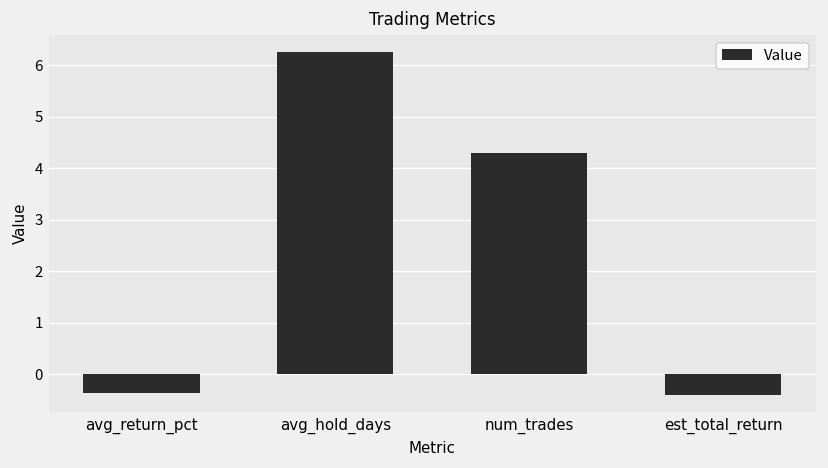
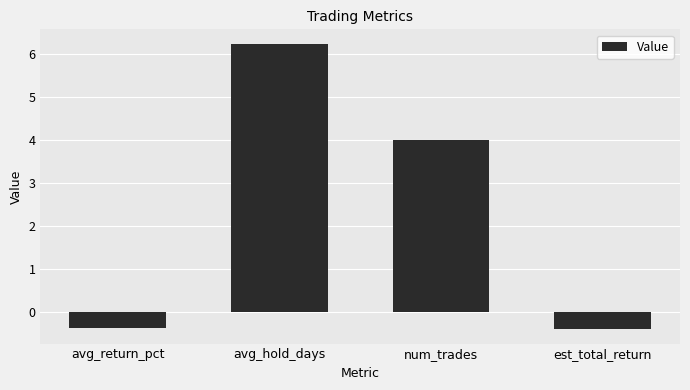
  {
    "avg_return_pct": -0.4,
    "avg_hold_days": 6.3,
-   "num_trades": 4.3,
+   "num_trades": 4.0,
    "est_total_return": -0.4
  }
